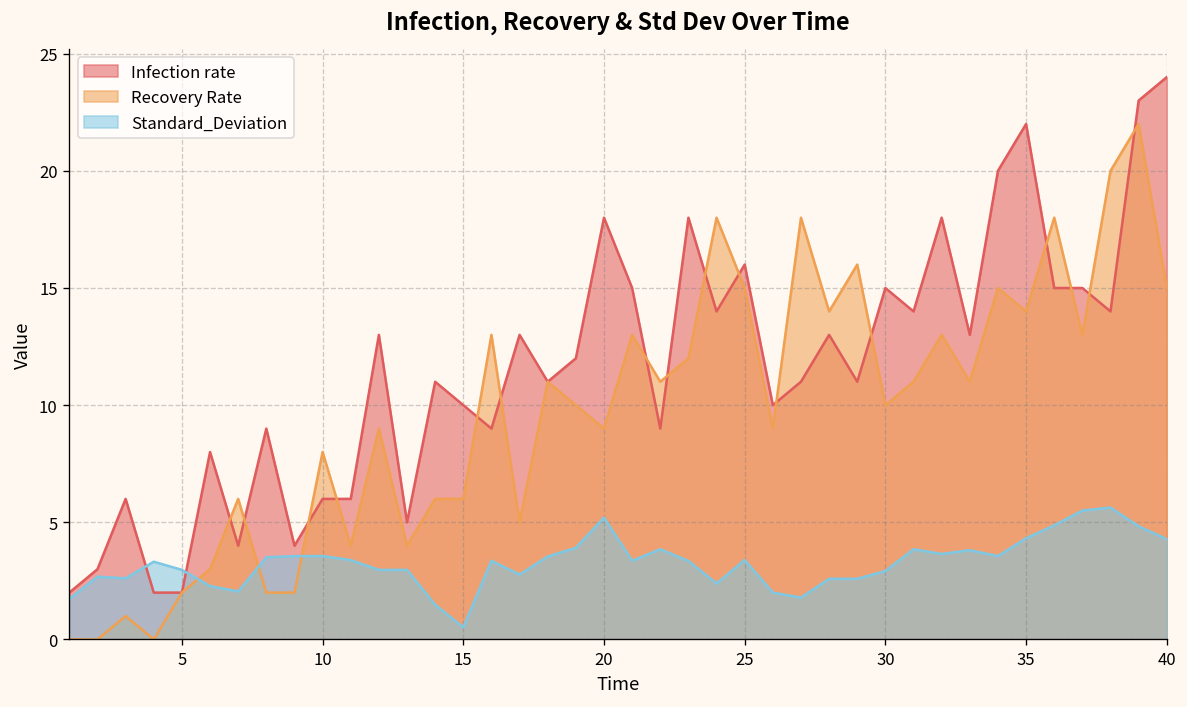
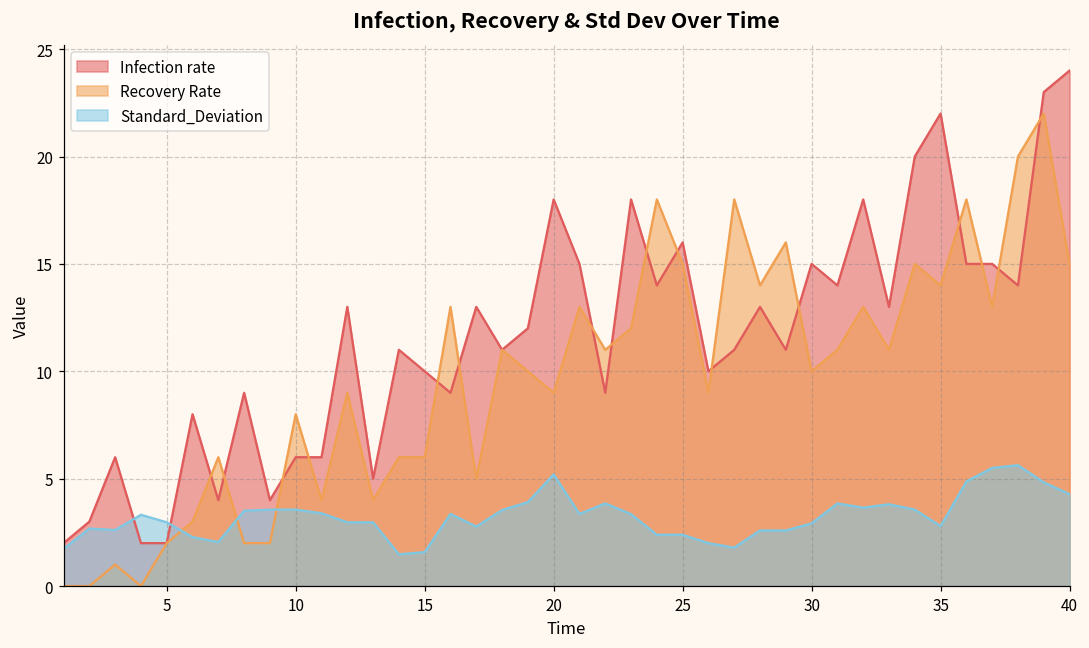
  {
    "Standard_Deviation": {
      "5": 3.0,
      "10": 3.6,
-     "15": 0.5,
+     "15": 1.6,
      "20": 5.2,
-     "25": 3.4,
+     "25": 2.4,
      "30": 2.9,
-     "35": 4.3,
+     "35": 2.8,
      "40": 4.3
    }
  }
